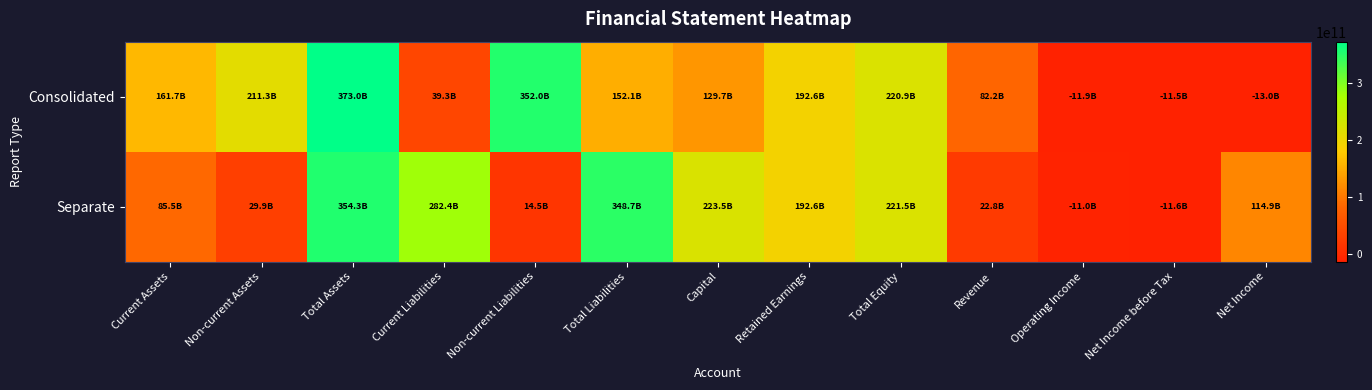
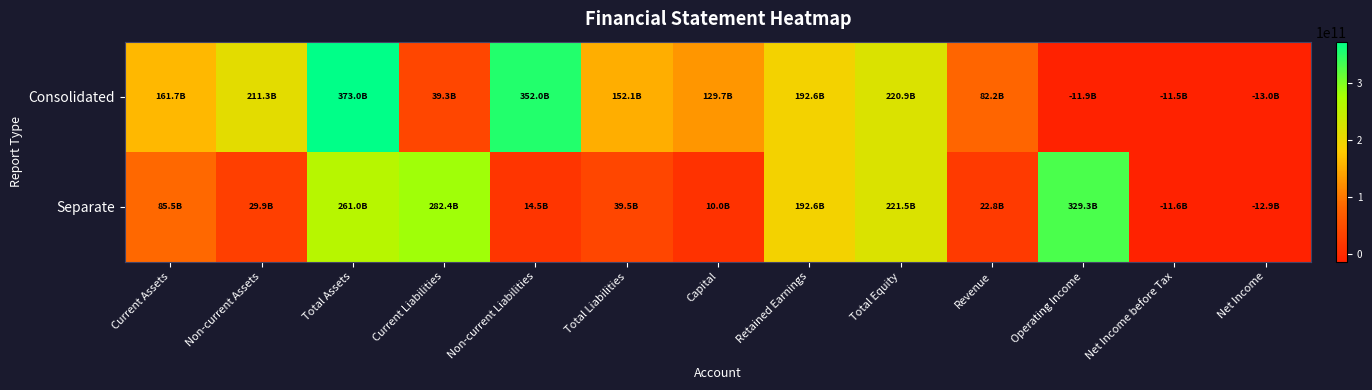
  {
    "Consolidated": {
      "Current Assets": "161.7B",
      "Non-current Assets": "211.3B",
      "Total Assets": "373.0B",
      "Current Liabilities": "39.3B",
      "Non-current Liabilities": "352.0B",
      "Total Liabilities": "152.1B",
      "Capital": "129.7B",
      "Retained Earnings": "192.6B",
      "Total Equity": "220.9B",
      "Revenue": "82.2B",
      "Operating Income": "-11.9B",
      "Net Income before Tax": "-11.5B",
      "Net Income": "-13.0B"
    },
    "Separate": {
      "Current Assets": "85.5B",
      "Non-current Assets": "29.9B",
-     "Total Assets": "354.3B",
+     "Total Assets": "261.0B",
      "Current Liabilities": "282.4B",
      "Non-current Liabilities": "14.5B",
-     "Total Liabilities": "348.7B",
-     "Capital": "223.5B",
+     "Total Liabilities": "39.5B",
+     "Capital": "10.0B",
      "Retained Earnings": "192.6B",
      "Total Equity": "221.5B",
      "Revenue": "22.8B",
-     "Operating Income": "-11.0B",
+     "Operating Income": "329.3B",
      "Net Income before Tax": "-11.6B",
-     "Net Income": "114.9B"
+     "Net Income": "-12.9B"
    }
  }
